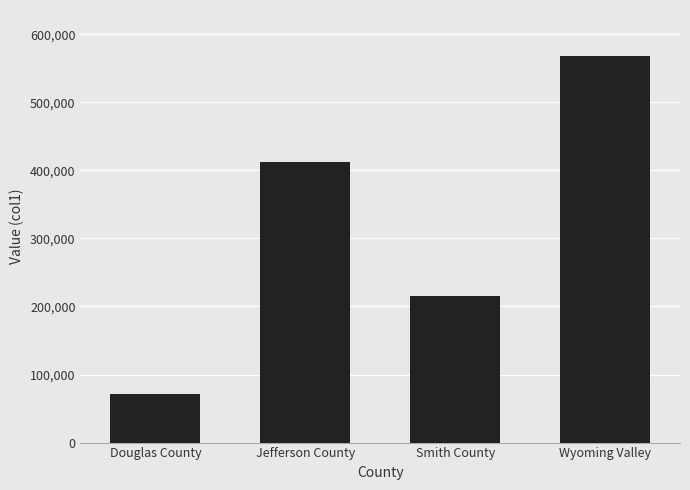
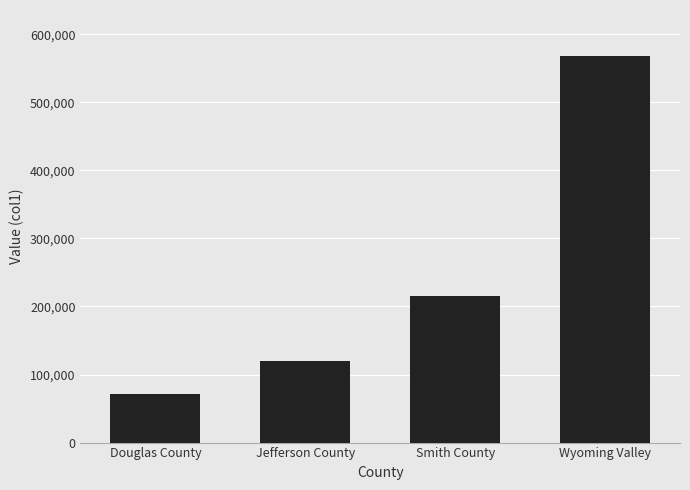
  {
    "Douglas County": "70,000",
-   "Jefferson County": "410,000",
+   "Jefferson County": "120,000",
    "Smith County": "220,000",
    "Wyoming Valley": "570,000"
  }
